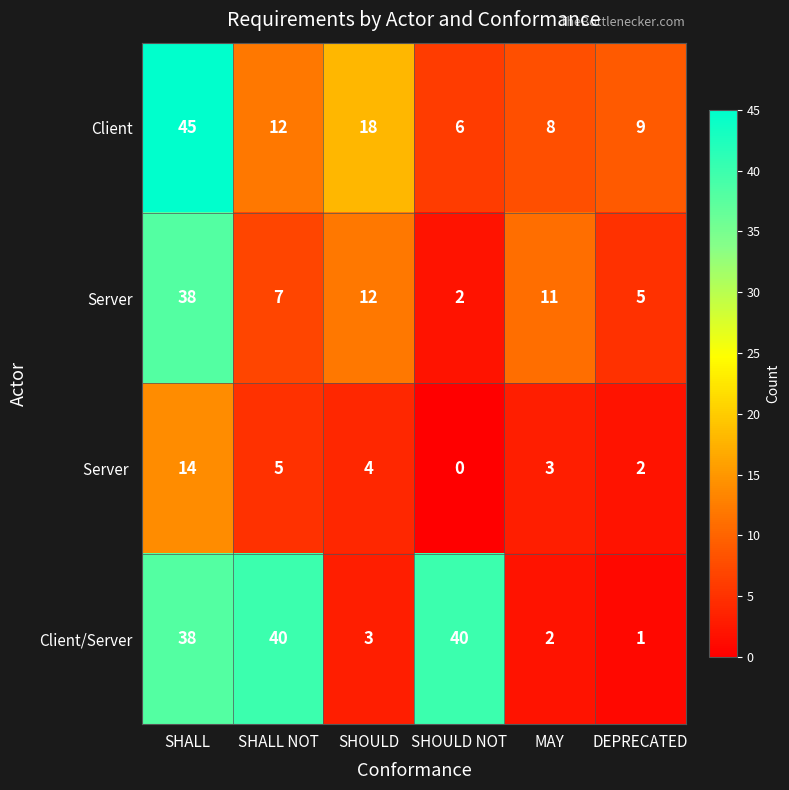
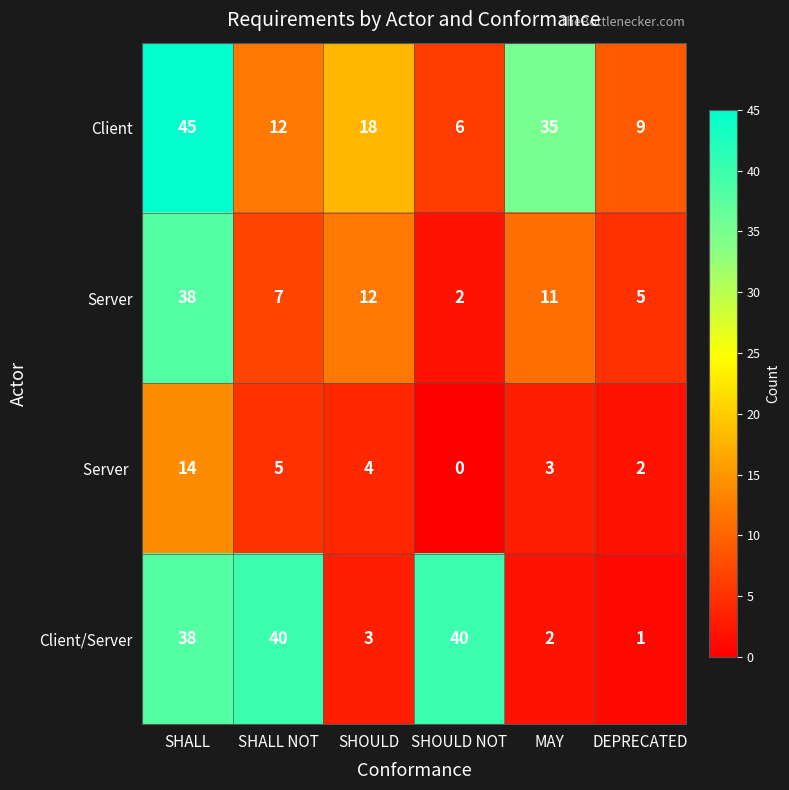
  {
    "Client": {
      "SHALL": 45,
      "SHALL NOT": 12,
      "SHOULD": 18,
      "SHOULD NOT": 6,
-     "MAY": 8,
+     "MAY": 35,
      "DEPRECATED": 9
    },
    "Client/Server": {
      "SHALL": 38,
      "SHALL NOT": 40,
      "SHOULD": 3,
      "SHOULD NOT": 40,
      "MAY": 2,
      "DEPRECATED": 1
    }
  }
